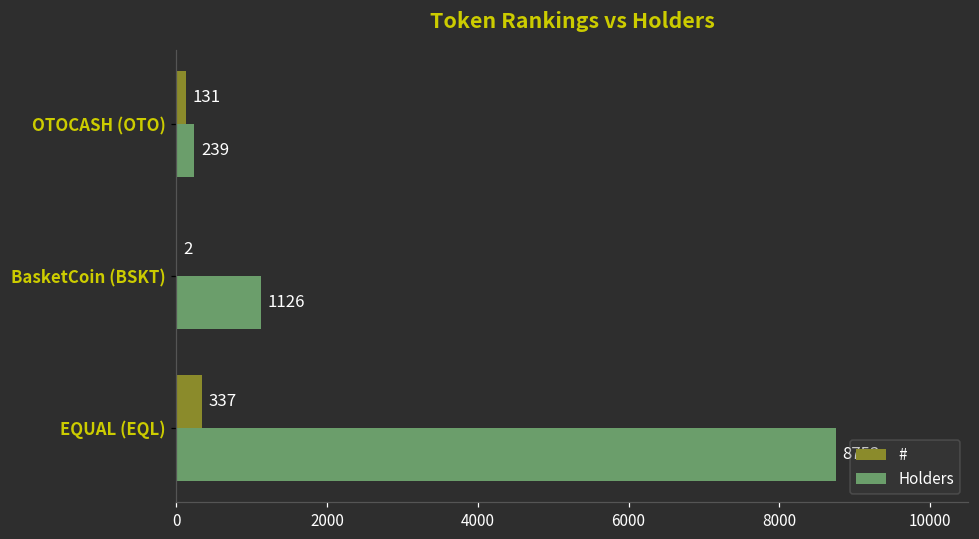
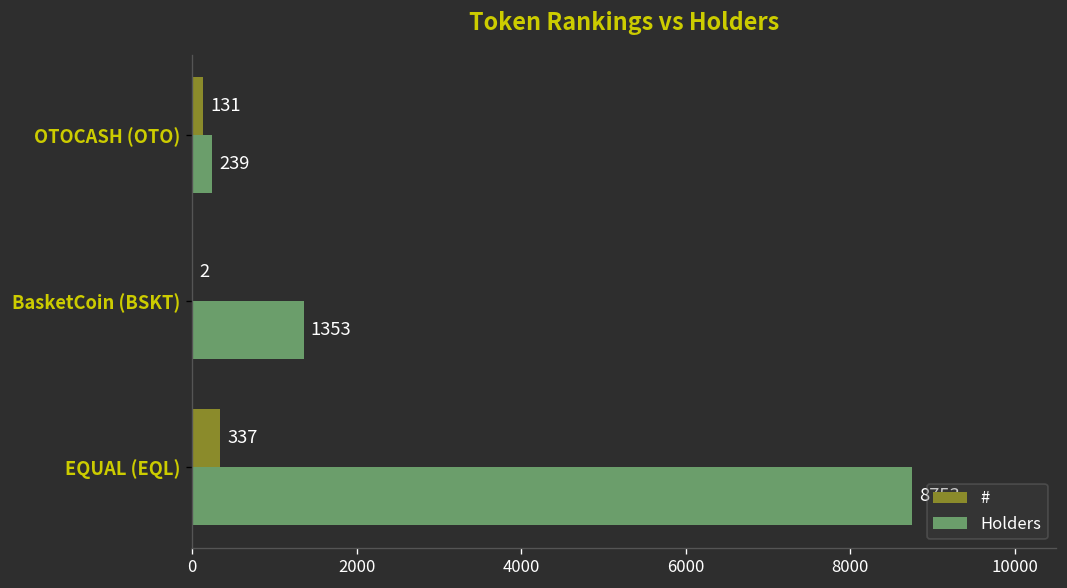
  {
    "#": {
      "OTOCASH (OTO)": 131,
      "BasketCoin (BSKT)": 2,
      "EQUAL (EQL)": 337
    },
    "Holders": {
      "OTOCASH (OTO)": 239,
-     "BasketCoin (BSKT)": 1126
+     "BasketCoin (BSKT)": 1353
    }
  }
